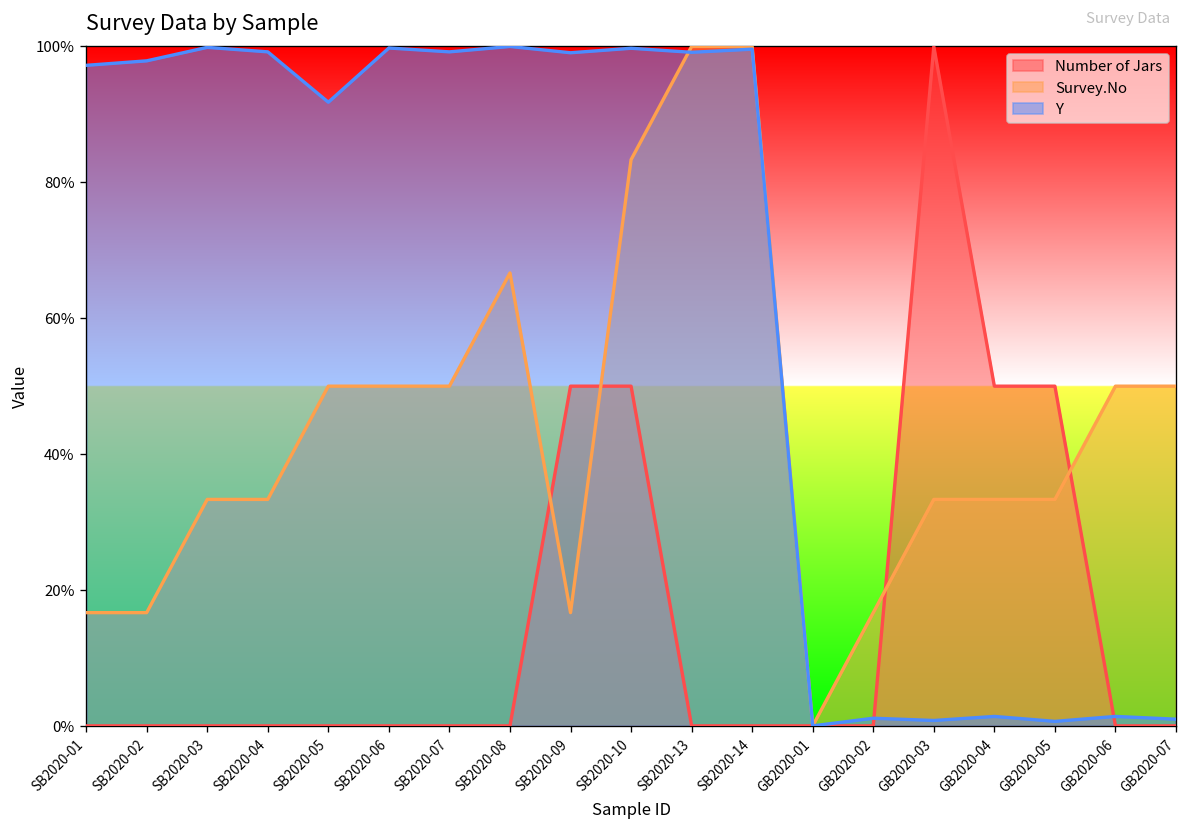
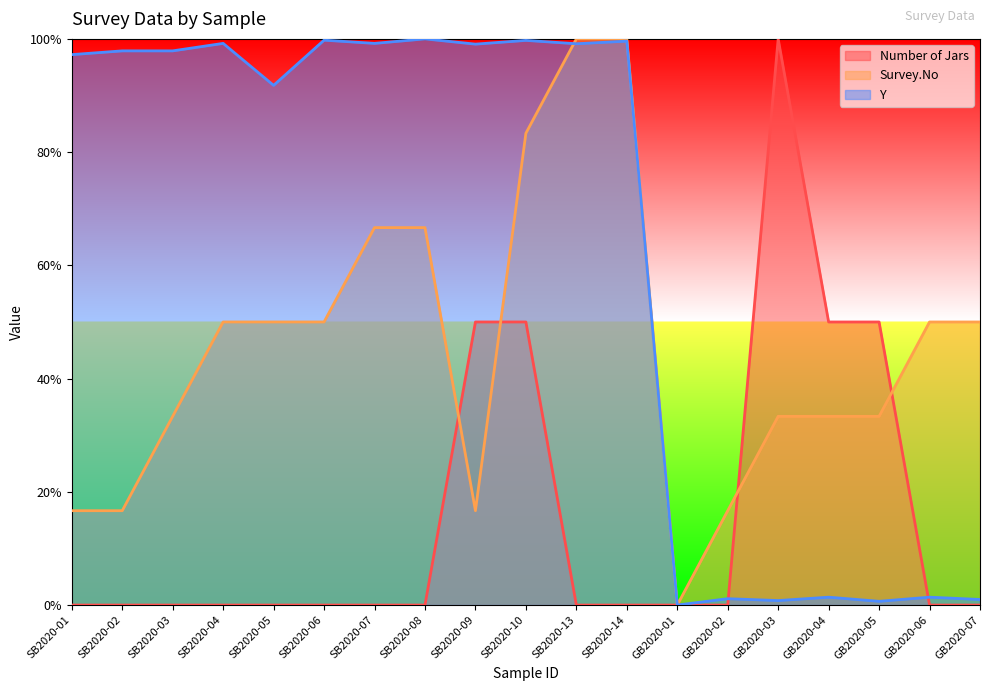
  {
    "Number of Jars": {
      "SB2020-01": "0%",
      "SB2020-02": "0%",
      "SB2020-03": "0%",
      "SB2020-04": "0%",
      "SB2020-05": "0%",
      "SB2020-06": "0%",
      "SB2020-07": "0%",
      "SB2020-08": "0%",
      "SB2020-09": "50%",
      "SB2020-10": "50%",
      "SB2020-13": "0%",
      "SB2020-14": "0%",
      "GB2020-02": "0%",
      "GB2020-03": "100%",
      "GB2020-04": "50%",
      "GB2020-05": "50%",
      "GB2020-06": "0%",
      "GB2020-07": "0%"
    },
    "Survey.No": {
      "SB2020-01": "17%",
      "SB2020-02": "17%",
      "SB2020-03": "33%",
-     "SB2020-04": "33%",
+     "SB2020-04": "50%",
      "SB2020-05": "50%",
      "SB2020-06": "50%",
-     "SB2020-07": "50%",
+     "SB2020-07": "67%",
      "SB2020-08": "67%",
      "SB2020-09": "17%",
      "SB2020-10": "83%",
      "SB2020-13": "100%",
      "GB2020-02": "17%",
      "GB2020-03": "33%",
      "GB2020-04": "33%",
      "GB2020-05": "33%",
      "GB2020-06": "50%",
      "GB2020-07": "50%"
    },
    "Y": {
      "SB2020-01": "97%",
      "SB2020-02": "98%",
-     "SB2020-03": "100%",
+     "SB2020-03": "98%",
      "SB2020-04": "99%",
      "SB2020-05": "92%",
      "SB2020-06": "100%",
      "SB2020-07": "99%",
      "SB2020-08": "100%",
      "SB2020-09": "99%",
      "SB2020-10": "100%",
      "SB2020-13": "99%",
      "GB2020-02": "1%",
      "GB2020-03": "1%",
      "GB2020-04": "1%",
      "GB2020-05": "1%",
      "GB2020-06": "1%",
      "GB2020-07": "1%"
    }
  }
